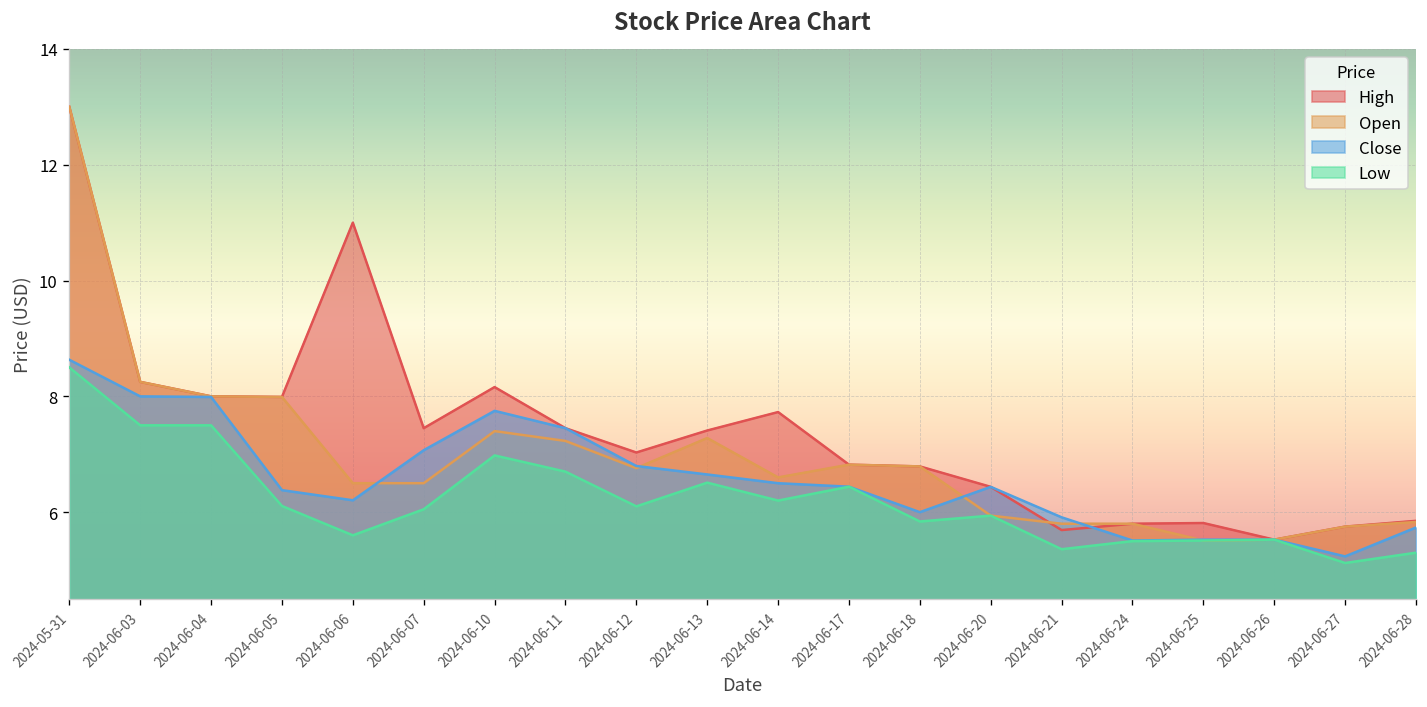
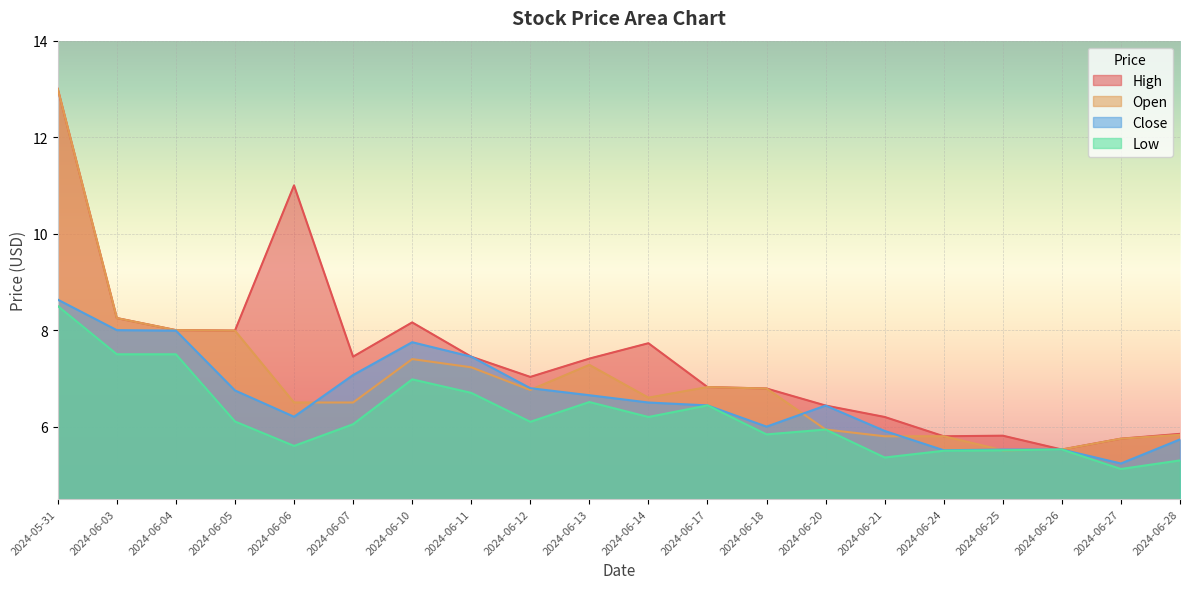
  {
    "High": {
      "2024-06-06": 11.0,
      "2024-06-07": 7.4,
      "2024-06-10": 8.2,
      "2024-06-12": 7.0,
      "2024-06-13": 7.4,
      "2024-06-14": 7.7,
-     "2024-06-21": 5.7,
+     "2024-06-21": 6.2,
      "2024-06-25": 5.8
    },
    "Open": {
      "2024-06-06": 6.5,
      "2024-06-07": 6.5,
      "2024-06-10": 7.4,
      "2024-06-11": 7.2,
      "2024-06-13": 7.3,
      "2024-06-14": 6.6,
      "2024-06-21": 5.8
    },
    "Close": {
      "2024-05-31": 8.6,
      "2024-06-03": 8.0,
-     "2024-06-05": 6.4,
+     "2024-06-05": 6.8,
      "2024-06-06": 6.2,
      "2024-06-07": 7.1,
      "2024-06-10": 7.8,
      "2024-06-13": 6.7,
      "2024-06-14": 6.5,
      "2024-06-18": 6.0,
      "2024-06-21": 5.9,
      "2024-06-27": 5.2,
      "2024-06-28": 5.7
    },
    "Low": {
      "2024-05-31": 8.5,
      "2024-06-03": 7.5,
      "2024-06-04": 7.5,
      "2024-06-05": 6.1,
      "2024-06-06": 5.6,
      "2024-06-07": 6.1,
      "2024-06-10": 7.0,
      "2024-06-11": 6.7,
      "2024-06-12": 6.1,
      "2024-06-13": 6.5,
      "2024-06-14": 6.2,
      "2024-06-18": 5.8,
      "2024-06-21": 5.4,
      "2024-06-27": 5.1,
      "2024-06-28": 5.3
    }
  }
